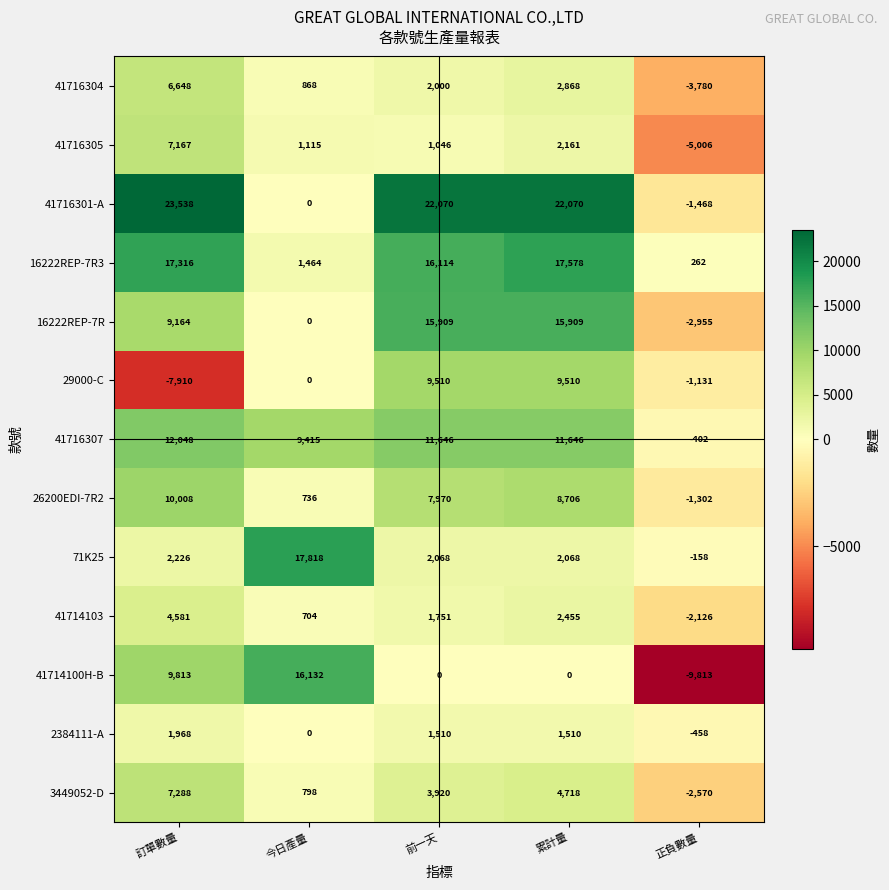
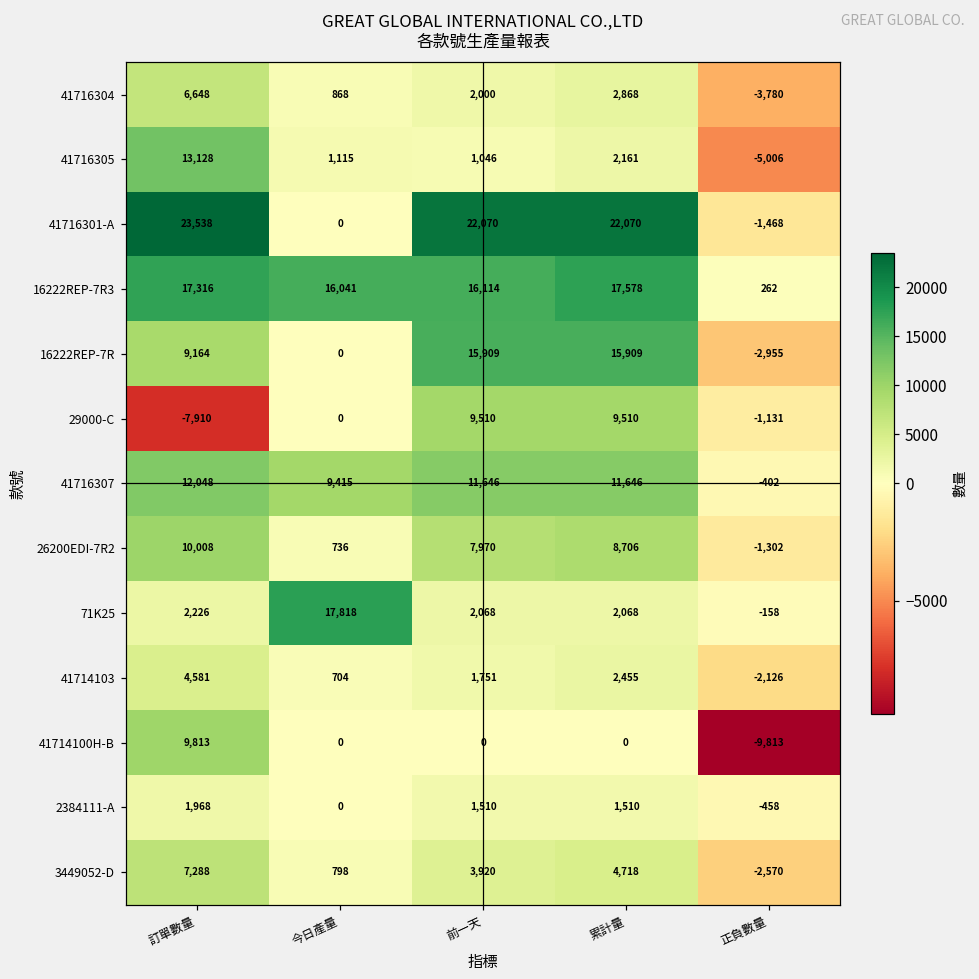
  {
    "41716304": {
      "訂單數量": "6,648",
      "今日產量": "868",
      "前一天": "2,000",
      "累計量": "2,868",
      "正負數量": "-3,780"
    },
    "41716305": {
-     "訂單數量": "7,167",
+     "訂單數量": "13,128",
      "今日產量": "1,115",
      "前一天": "1,046",
      "累計量": "2,161",
      "正負數量": "-5,006"
    },
    "41716301-A": {
      "訂單數量": "23,538",
      "今日產量": "0",
      "前一天": "22,070",
      "累計量": "22,070",
      "正負數量": "-1,468"
    },
    "16222REP-7R3": {
      "訂單數量": "17,316",
-     "今日產量": "1,464",
+     "今日產量": "16,041",
      "前一天": "16,114",
      "累計量": "17,578",
      "正負數量": "262"
    },
    "16222REP-7R": {
      "訂單數量": "9,164",
      "今日產量": "0",
      "前一天": "15,909",
      "累計量": "15,909",
      "正負數量": "-2,955"
    },
    "29000-C": {
      "訂單數量": "-7,910",
      "今日產量": "0",
      "前一天": "9,510",
      "累計量": "9,510",
      "正負數量": "-1,131"
    },
    "41716307": {
      "訂單數量": "12,048",
      "今日產量": "9,415",
      "前一天": "11,646",
      "累計量": "11,646",
      "正負數量": "-402"
    },
    "26200EDI-7R2": {
      "訂單數量": "10,008",
      "今日產量": "736",
      "前一天": "7,970",
      "累計量": "8,706",
      "正負數量": "-1,302"
    },
    "71K25": {
      "訂單數量": "2,226",
      "今日產量": "17,818",
      "前一天": "2,068",
      "累計量": "2,068",
      "正負數量": "-158"
    },
    "41714103": {
      "訂單數量": "4,581",
      "今日產量": "704",
      "前一天": "1,751",
      "累計量": "2,455",
      "正負數量": "-2,126"
    },
    "41714100H-B": {
      "訂單數量": "9,813",
-     "今日產量": "16,132",
+     "今日產量": "0",
      "前一天": "0",
      "累計量": "0",
      "正負數量": "-9,813"
    },
    "2384111-A": {
      "訂單數量": "1,968",
      "今日產量": "0",
      "前一天": "1,510",
      "累計量": "1,510",
      "正負數量": "-458"
    },
    "3449052-D": {
      "訂單數量": "7,288",
      "今日產量": "798",
      "前一天": "3,920",
      "累計量": "4,718",
      "正負數量": "-2,570"
    }
  }
